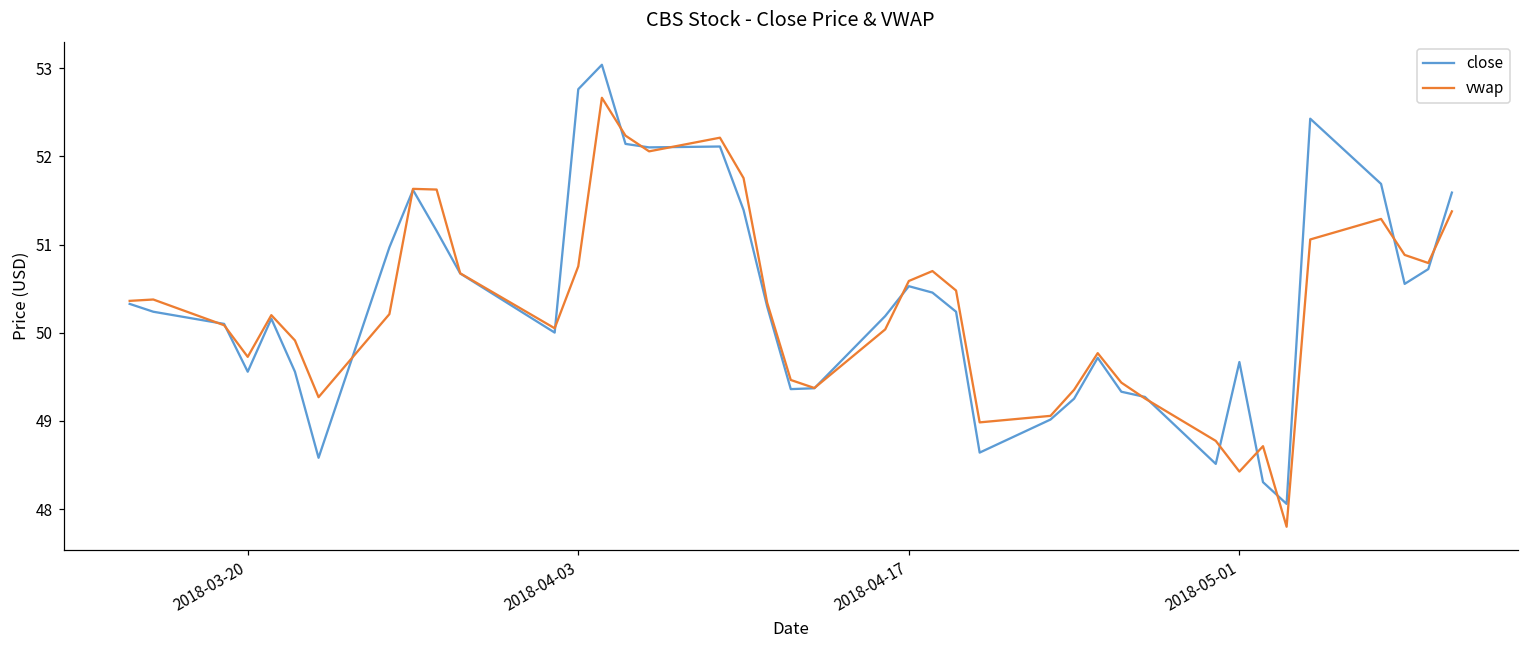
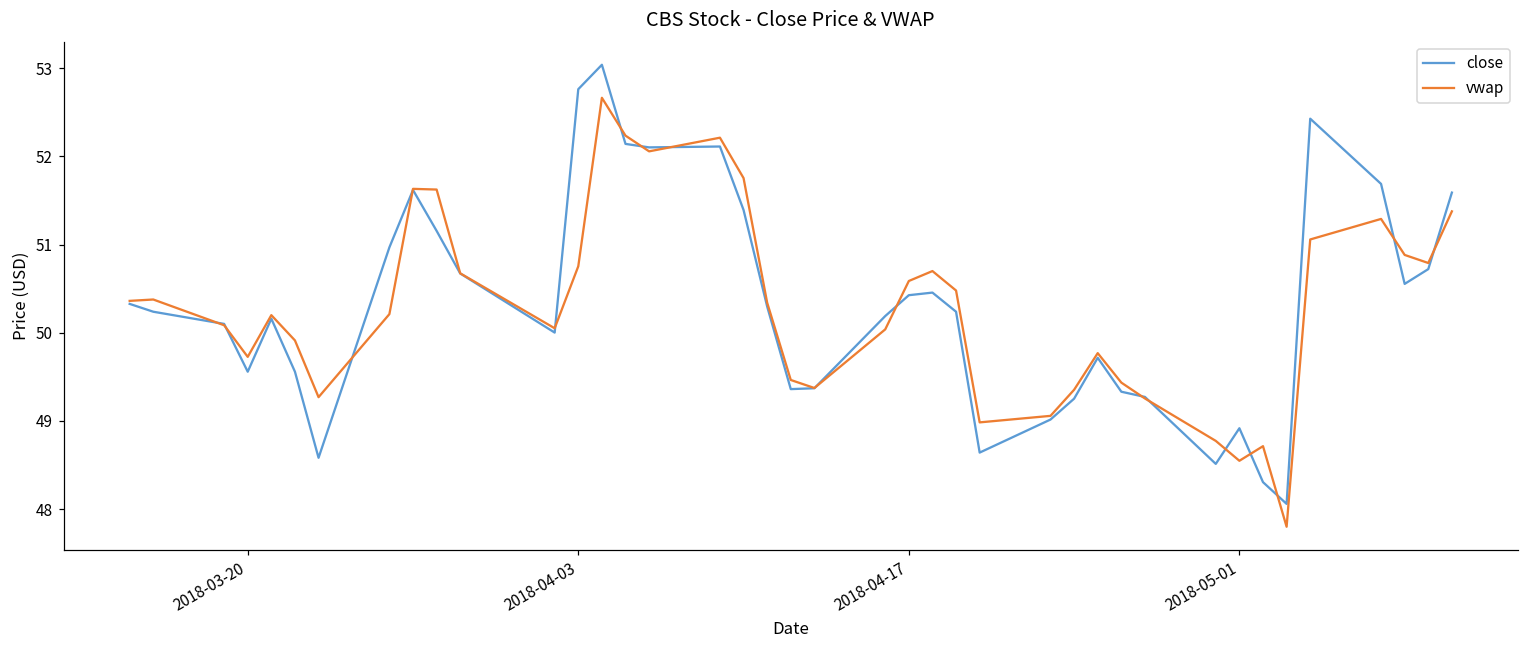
  {
    "close": {
      "2018-03-20": 49.6,
      "2018-04-03": 52.8,
-     "2018-04-17": 50.5,
-     "2018-05-01": 49.7
+     "2018-04-17": 50.4,
+     "2018-05-01": 48.9
    },
    "vwap": {
      "2018-03-20": 49.7,
      "2018-04-03": 50.8,
      "2018-04-17": 50.6,
-     "2018-05-01": 48.4
+     "2018-05-01": 48.5
    }
  }
